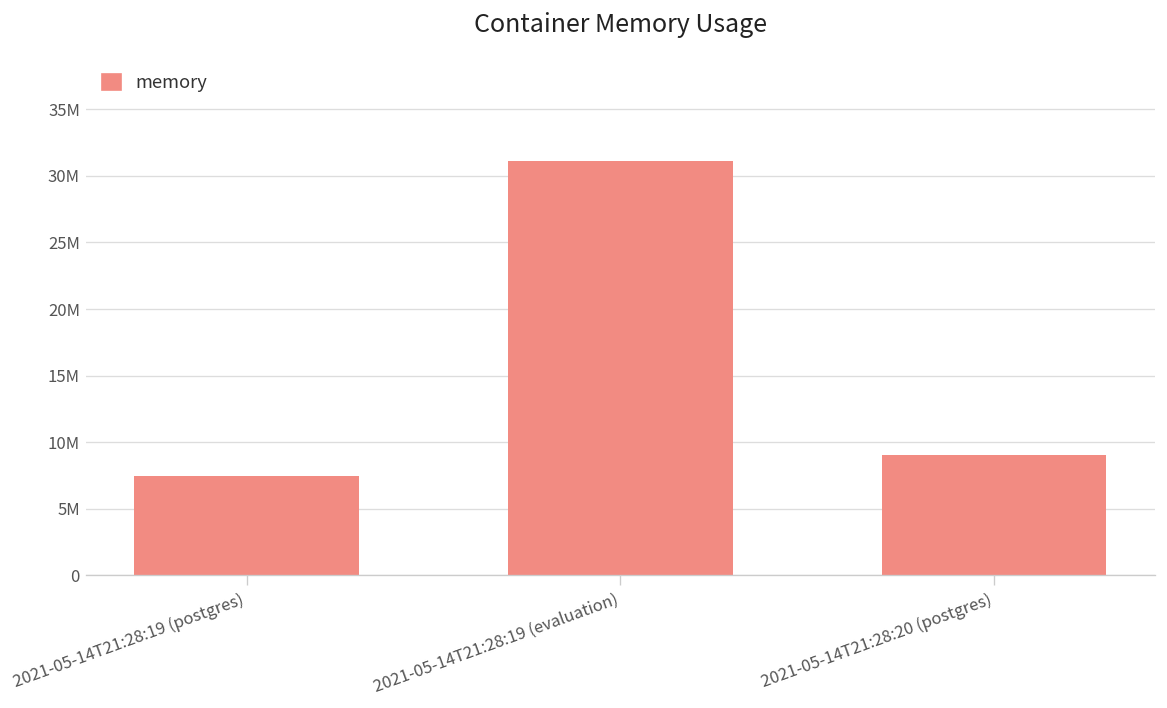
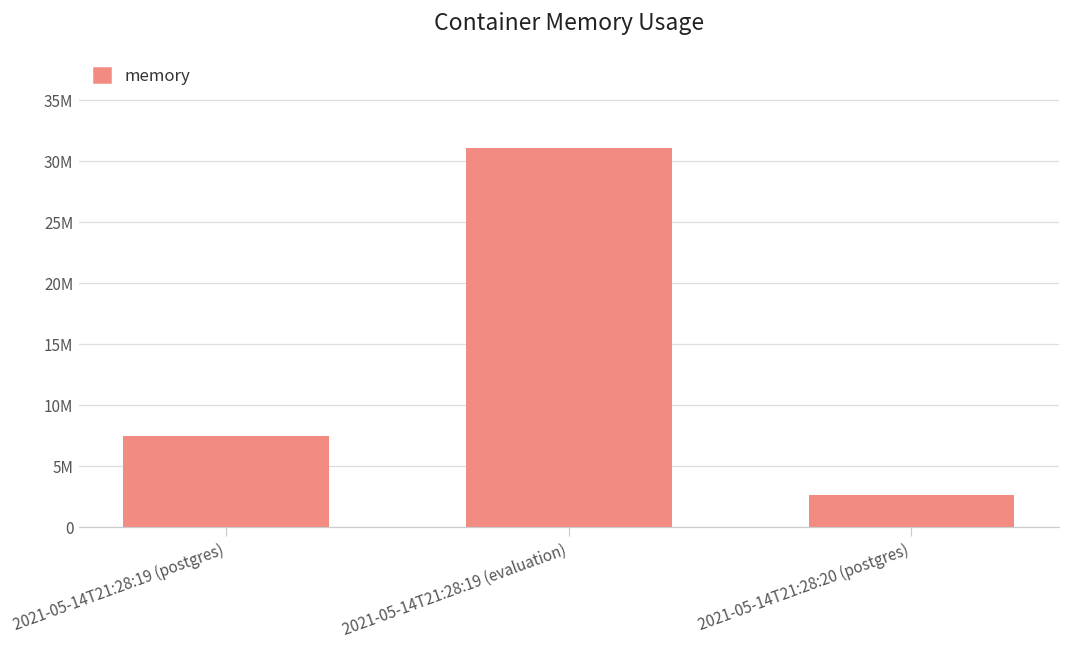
  {
    "2021-05-14T21:28:19 (postgres)": 7500000,
    "2021-05-14T21:28:19 (evaluation)": 31100000,
-   "2021-05-14T21:28:20 (postgres)": 9000000
+   "2021-05-14T21:28:20 (postgres)": 2600000
  }
